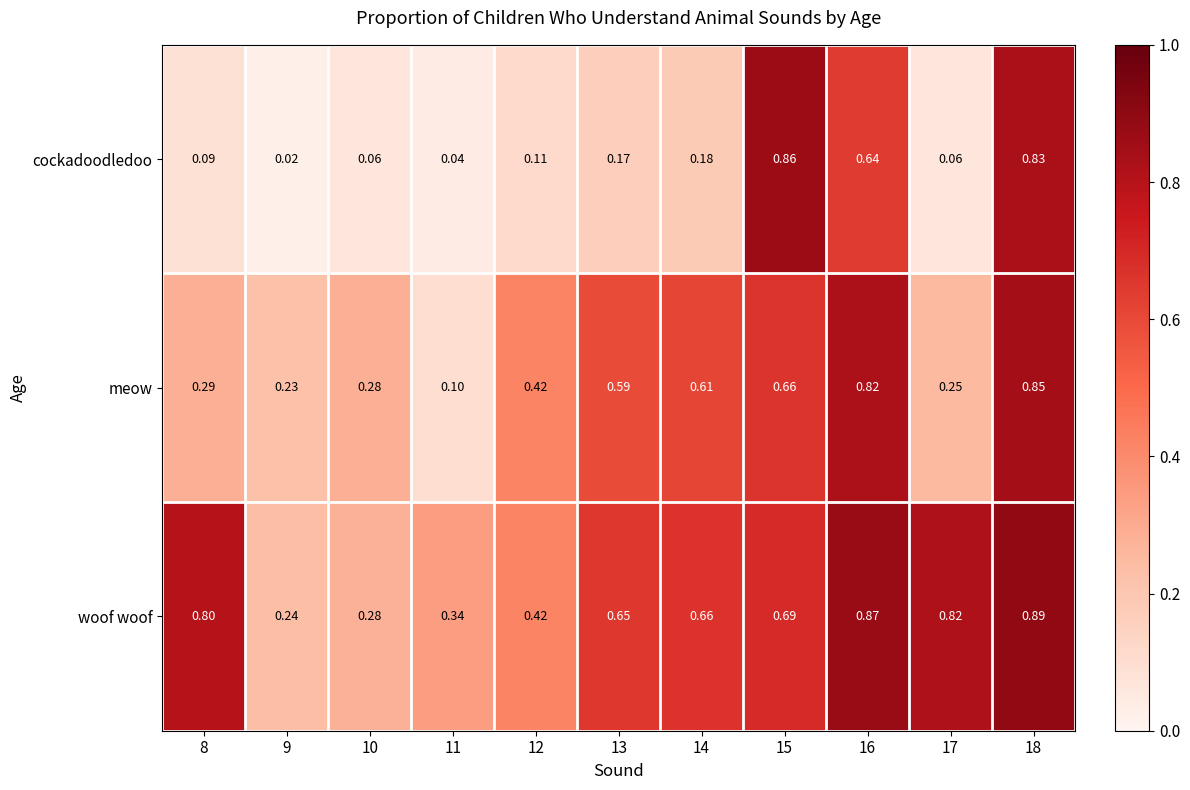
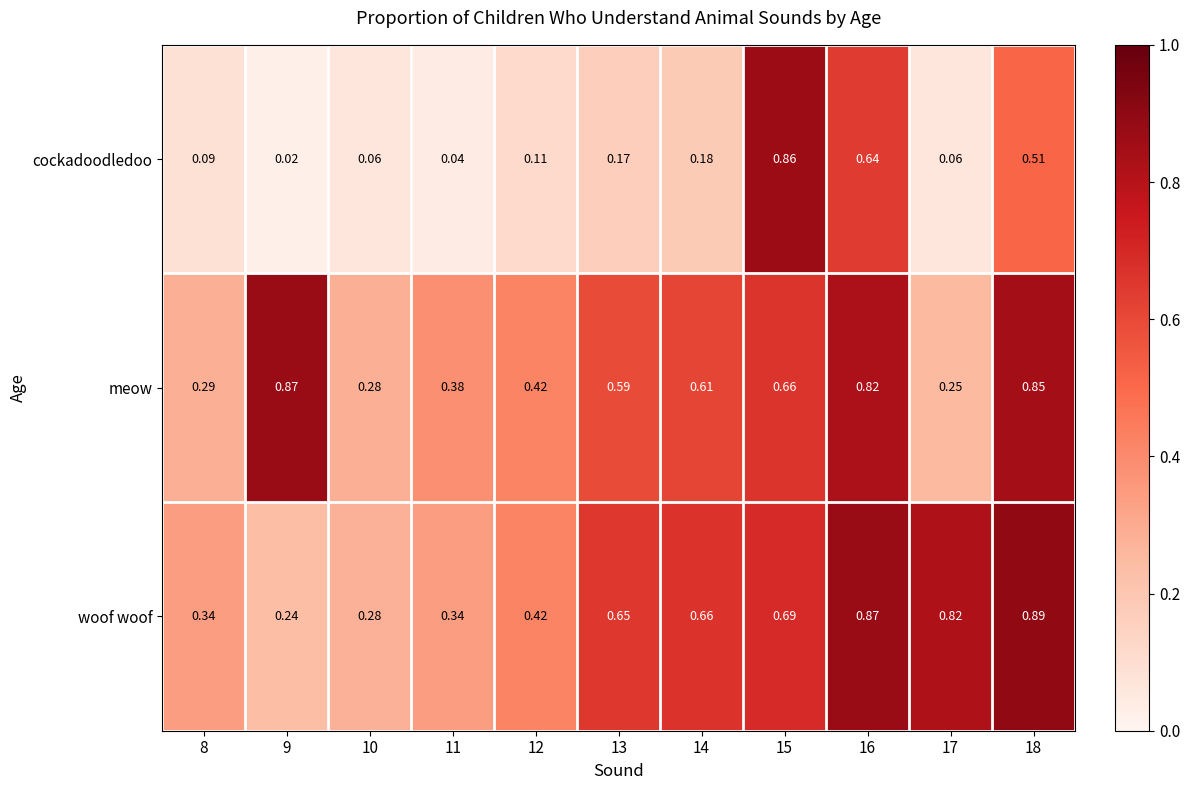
  {
    "cockadoodledoo": {
      "8": 0.09,
      "9": 0.02,
      "10": 0.06,
      "11": 0.04,
      "12": 0.11,
      "13": 0.17,
      "14": 0.18,
      "15": 0.86,
      "16": 0.64,
      "17": 0.06,
-     "18": 0.83
+     "18": 0.51
    },
    "meow": {
      "8": 0.29,
-     "9": 0.23,
+     "9": 0.87,
      "10": 0.28,
-     "11": 0.10,
+     "11": 0.38,
      "12": 0.42,
      "13": 0.59,
      "14": 0.61,
      "15": 0.66,
      "16": 0.82,
      "17": 0.25,
      "18": 0.85
    },
    "woof woof": {
-     "8": 0.80,
+     "8": 0.34,
      "9": 0.24,
      "10": 0.28,
      "11": 0.34,
      "12": 0.42,
      "13": 0.65,
      "14": 0.66,
      "15": 0.69,
      "16": 0.87,
      "17": 0.82,
      "18": 0.89
    }
  }
